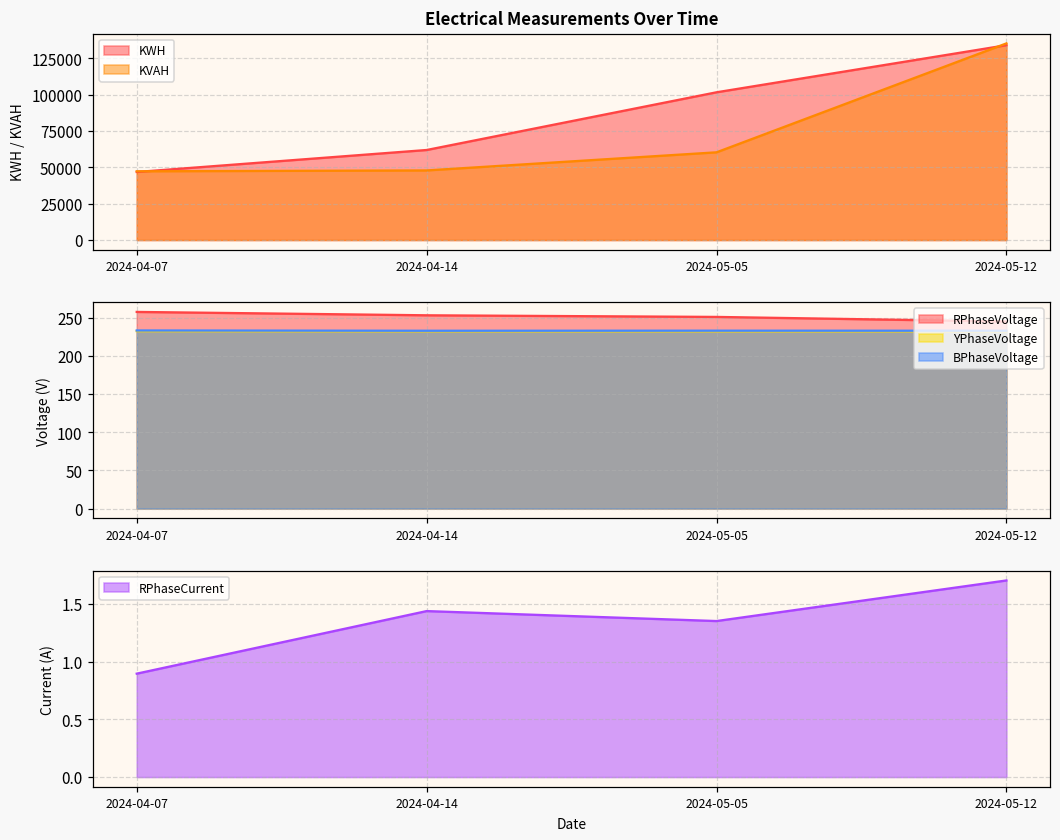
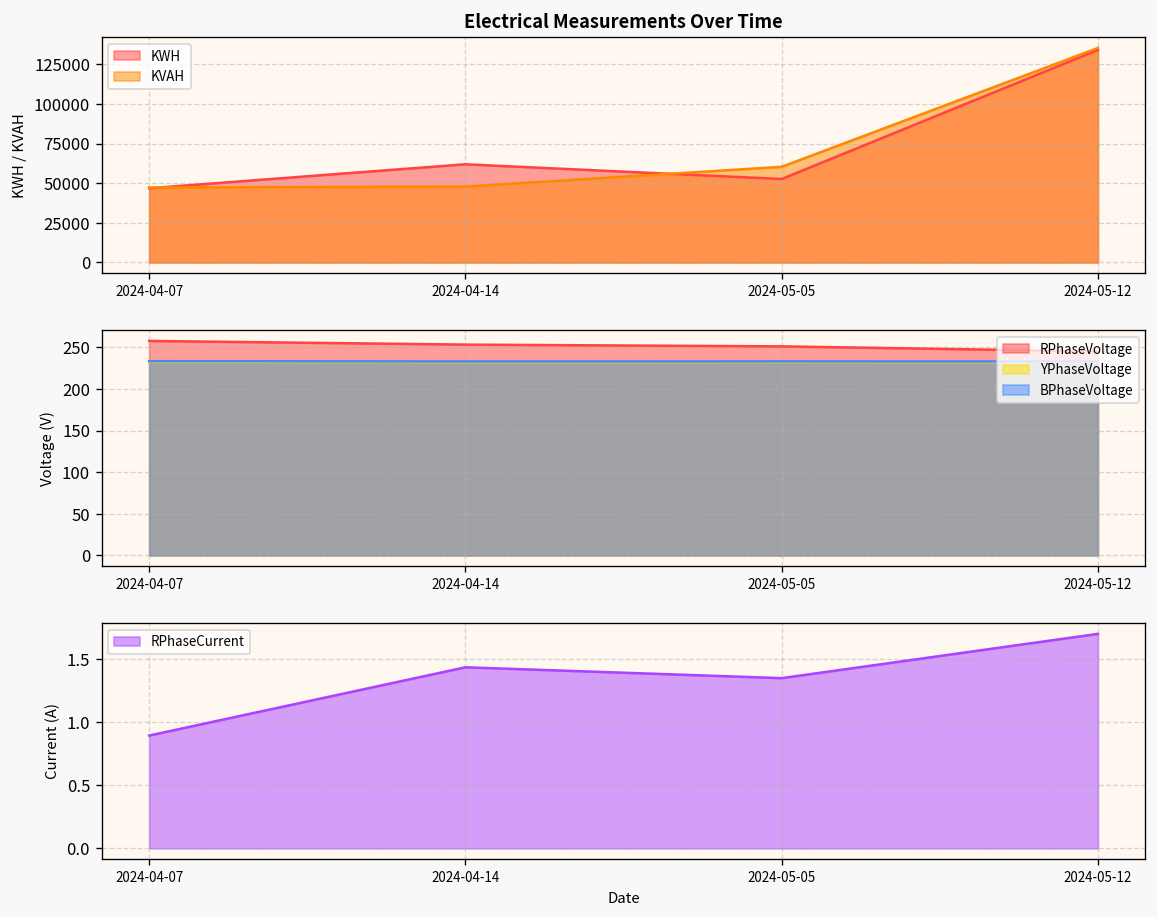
  {
    "Electrical Measurements Over Time": {
      "KWH": {
        "2024-04-14": 62000,
-       "2024-05-05": 102000
+       "2024-05-05": 53000
      },
      "KVAH": {
        "2024-04-14": 48000,
        "2024-05-05": 60000
      }
    }
  }
